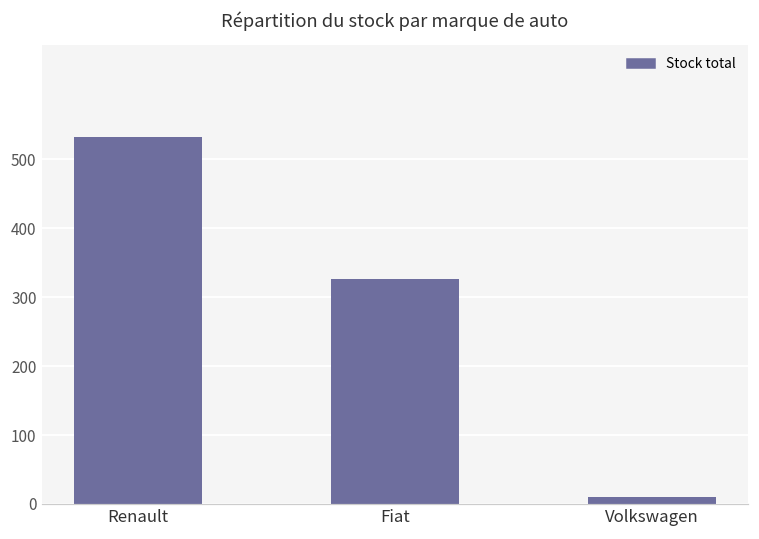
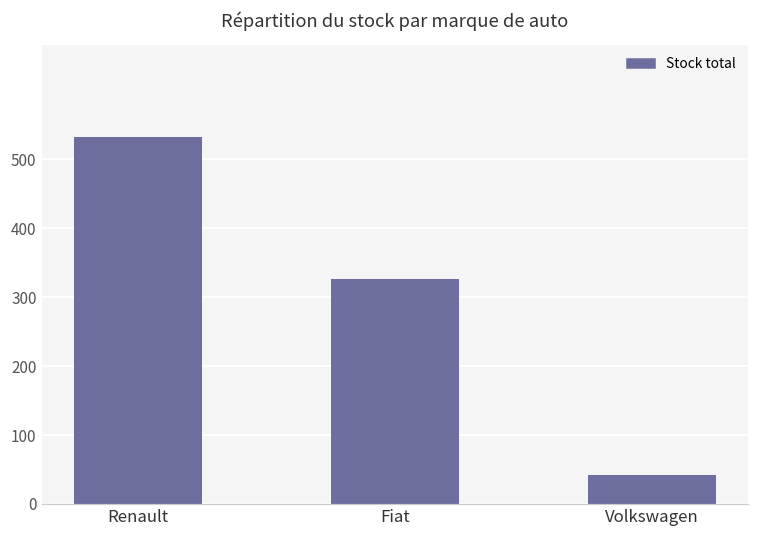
  {
    "Renault": 530,
    "Fiat": 330,
-   "Volkswagen": 10
+   "Volkswagen": 40
  }
